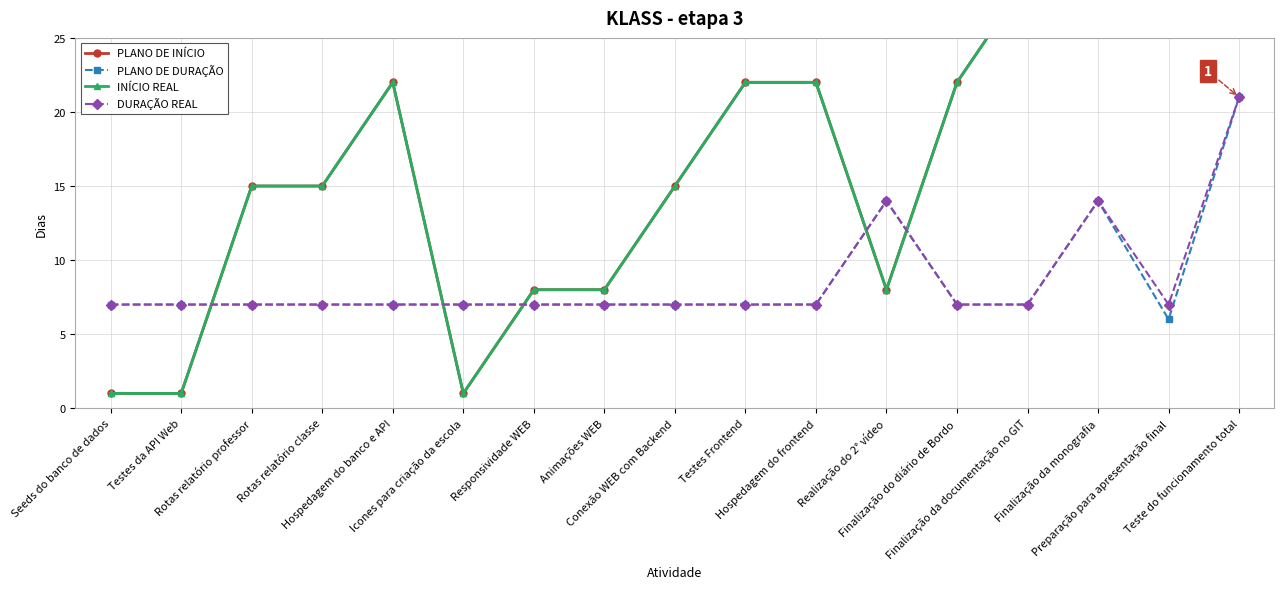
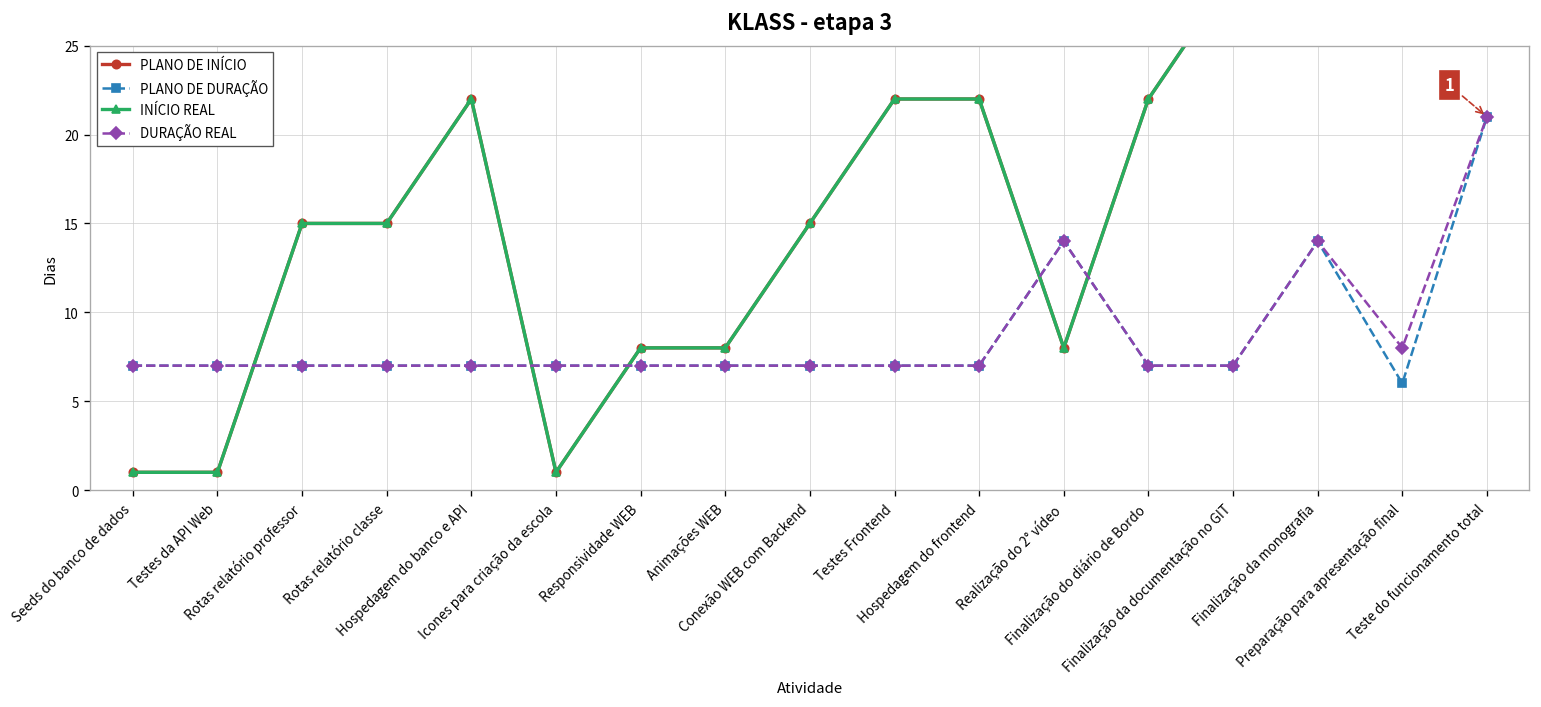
  {
    "INÍCIO REAL": {
      "Seeds do banco de dados": 1,
      "Testes da API Web": 1,
      "Rotas relatório professor": 15,
      "Rotas relatório classe": 15,
      "Hospedagem do banco e API": 22,
      "Icones para criação da escola": 1,
      "Responsividade WEB": 8,
      "Animações WEB": 8,
      "Conexão WEB com Backend": 15,
      "Testes Frontend": 22,
      "Hospedagem do frontend": 22,
      "Realização do 2° vídeo": 8,
      "Finalização do diário de Bordo": 22
    },
    "PLANO DE DURAÇÃO": {
      "Preparação para apresentação final": 6
    },
    "DURAÇÃO REAL": {
-     "Preparação para apresentação final": 7
+     "Preparação para apresentação final": 8
    }
  }
